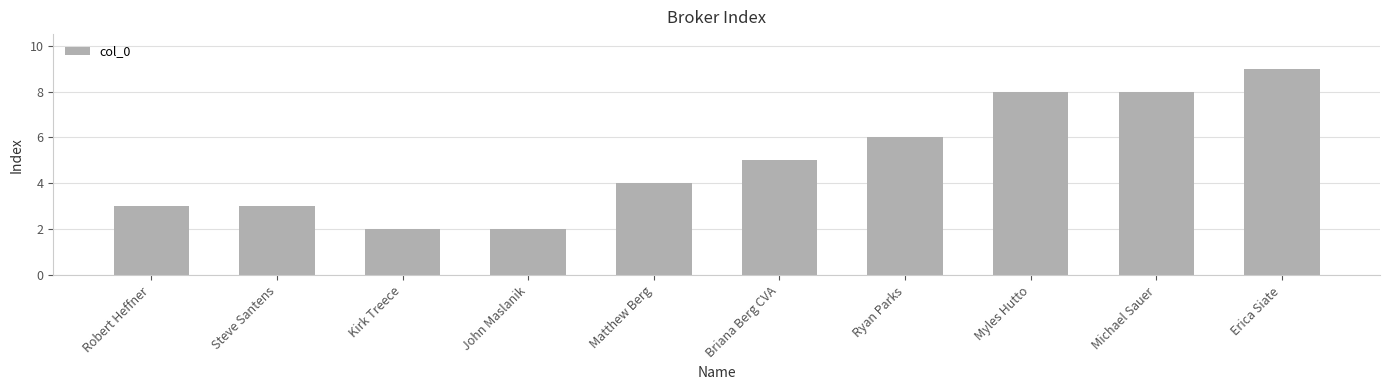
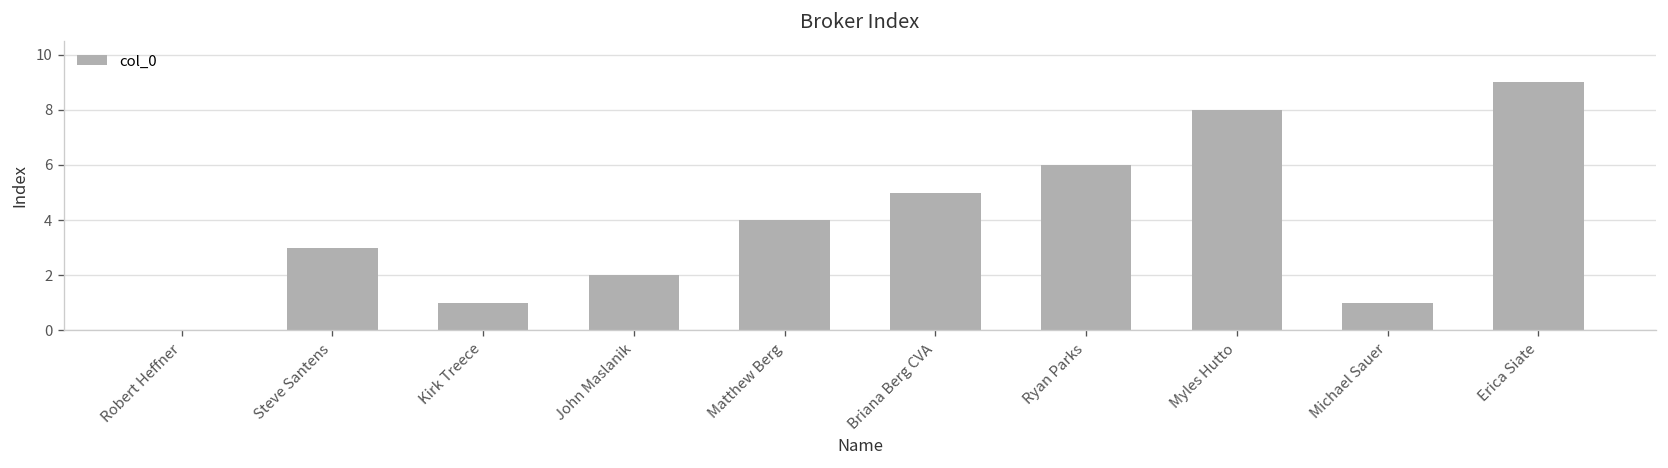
  {
-   "Robert Heffner": 3,
+   "Robert Heffner": 0,
    "Steve Santens": 3,
-   "Kirk Treece": 2,
+   "Kirk Treece": 1,
    "John Maslanik": 2,
    "Matthew Berg": 4,
    "Briana Berg CVA": 5,
    "Ryan Parks": 6,
    "Myles Hutto": 8,
-   "Michael Sauer": 8,
+   "Michael Sauer": 1,
    "Erica Siate": 9
  }
